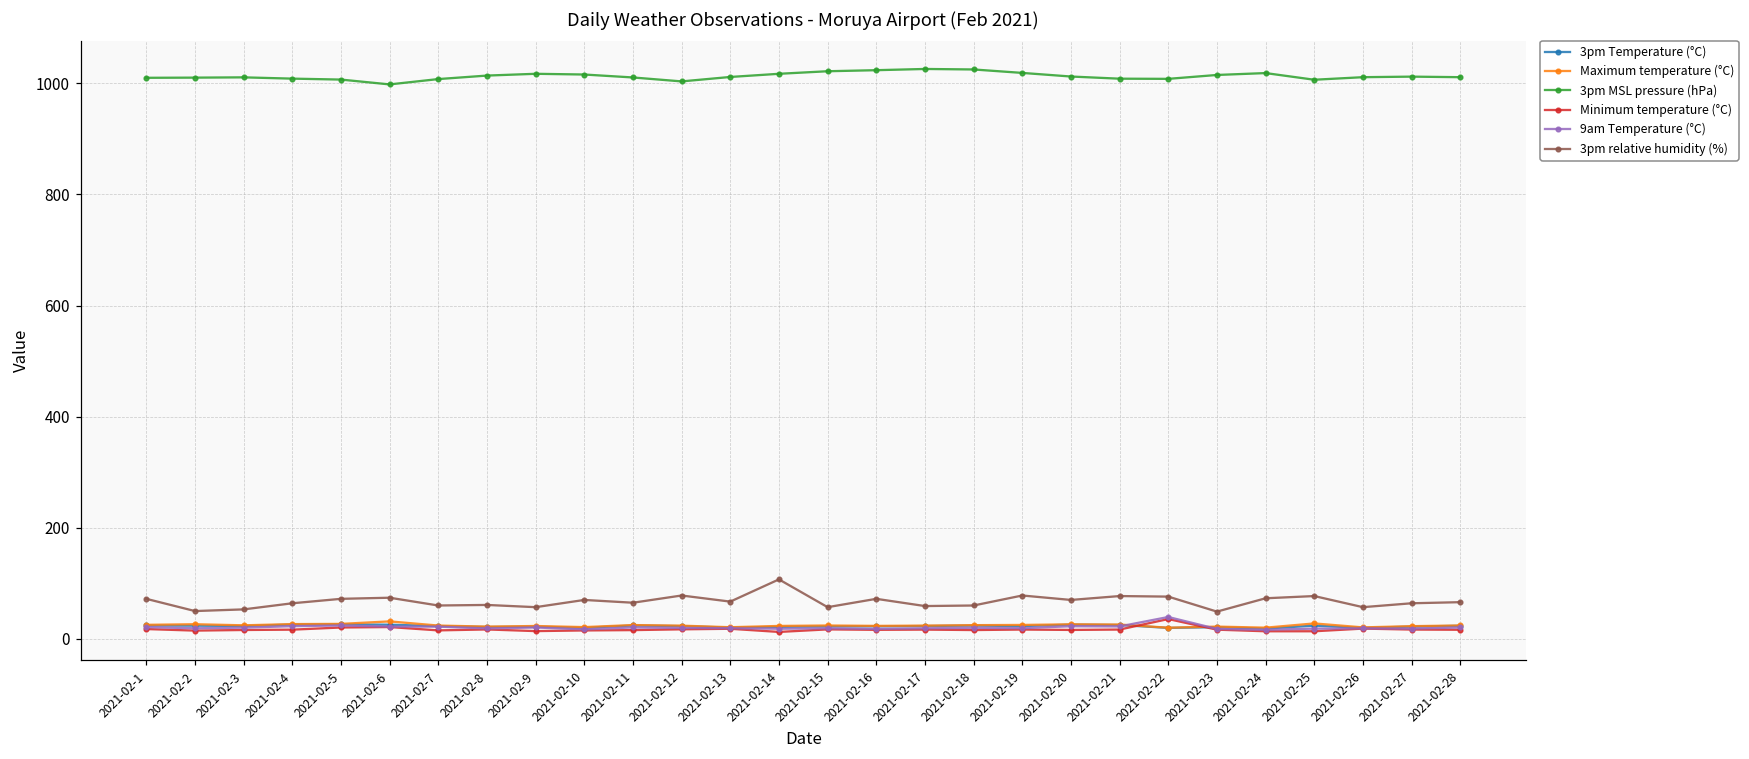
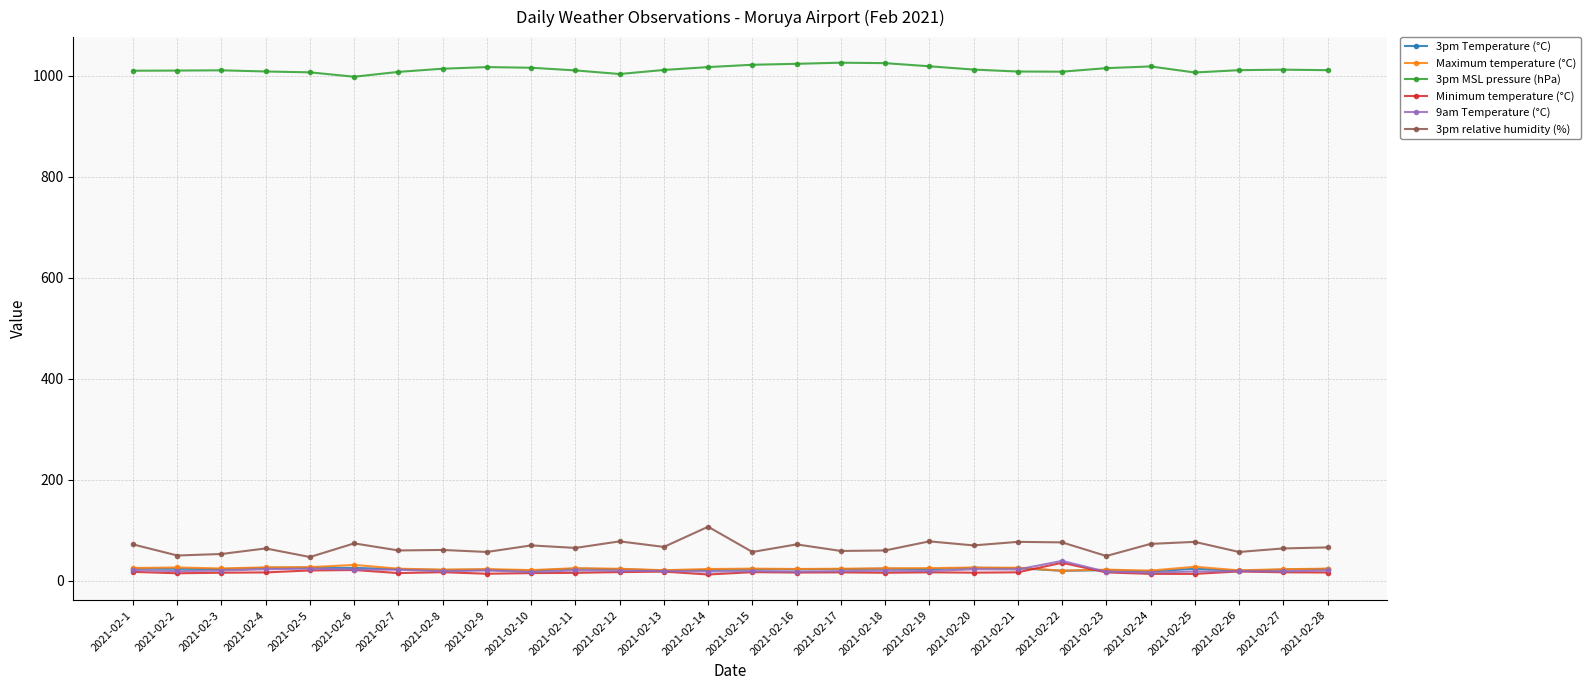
  {
    "Maximum temperature (°C)": {
      "2021-02-6": 30
    },
    "3pm MSL pressure (hPa)": {
      "2021-02-1": 1010,
      "2021-02-2": 1010,
      "2021-02-3": 1010,
      "2021-02-4": 1010,
      "2021-02-5": 1010,
      "2021-02-6": 1000,
      "2021-02-7": 1010,
      "2021-02-8": 1010,
      "2021-02-9": 1020,
      "2021-02-10": 1020,
      "2021-02-11": 1010,
      "2021-02-12": 1000,
      "2021-02-13": 1010,
      "2021-02-14": 1020,
      "2021-02-15": 1020,
      "2021-02-16": 1020,
      "2021-02-17": 1030,
      "2021-02-18": 1030,
      "2021-02-19": 1020,
      "2021-02-20": 1010,
      "2021-02-21": 1010,
      "2021-02-22": 1010,
      "2021-02-23": 1020,
      "2021-02-24": 1020,
      "2021-02-25": 1010,
      "2021-02-26": 1010,
      "2021-02-27": 1010,
      "2021-02-28": 1010
    },
    "Minimum temperature (°C)": {
      "2021-02-4": 20,
      "2021-02-7": 20,
      "2021-02-9": 10,
      "2021-02-14": 10,
      "2021-02-20": 20,
      "2021-02-21": 20
    },
    "3pm relative humidity (%)": {
      "2021-02-1": 70,
      "2021-02-2": 50,
      "2021-02-3": 50,
      "2021-02-4": 60,
-     "2021-02-5": 70,
+     "2021-02-5": 50,
      "2021-02-6": 70,
      "2021-02-7": 60,
      "2021-02-8": 60,
      "2021-02-9": 60,
      "2021-02-10": 70,
      "2021-02-11": 70,
      "2021-02-12": 80,
      "2021-02-13": 70,
      "2021-02-14": 110,
      "2021-02-15": 60,
      "2021-02-16": 70,
      "2021-02-17": 60,
      "2021-02-18": 60,
      "2021-02-19": 80,
      "2021-02-20": 70,
      "2021-02-21": 80,
      "2021-02-22": 80,
      "2021-02-23": 50,
      "2021-02-24": 70,
      "2021-02-25": 80,
      "2021-02-26": 60,
      "2021-02-27": 60,
      "2021-02-28": 70
    }
  }
